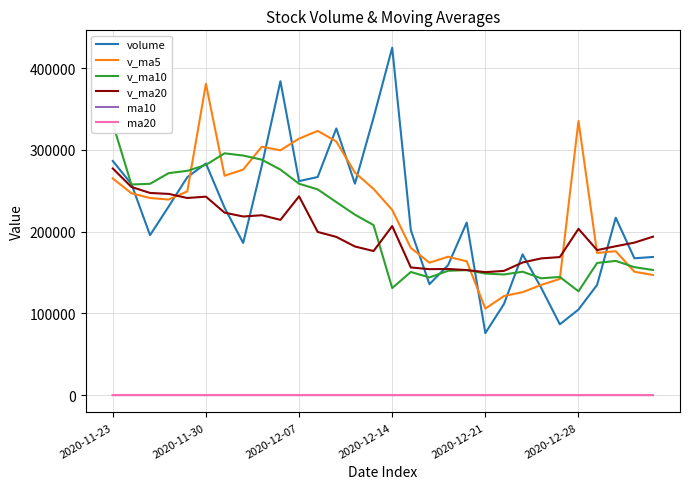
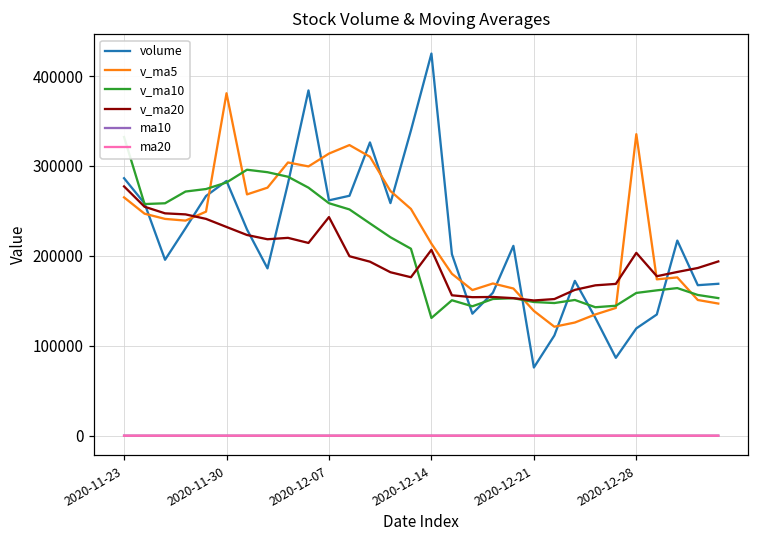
  {
    "volume": {
      "2020-11-23": 290000,
      "2020-12-07": 260000,
      "2020-12-14": 430000,
      "2020-12-21": 80000,
-     "2020-12-28": 100000
+     "2020-12-28": 120000
    },
    "v_ma5": {
      "2020-11-23": 270000,
      "2020-11-30": 380000,
      "2020-12-07": 310000,
-     "2020-12-14": 230000,
-     "2020-12-21": 110000,
+     "2020-12-14": 210000,
+     "2020-12-21": 140000,
      "2020-12-28": 340000
    },
    "v_ma10": {
      "2020-12-07": 260000,
      "2020-12-14": 130000,
-     "2020-12-28": 130000
+     "2020-12-28": 160000
    },
    "v_ma20": {
      "2020-11-23": 280000,
-     "2020-11-30": 240000,
+     "2020-11-30": 230000,
      "2020-12-07": 240000,
      "2020-12-14": 210000,
      "2020-12-28": 200000
    },
    "ma20": {
      "2020-11-23": 0,
      "2020-11-30": 0,
      "2020-12-07": 0,
      "2020-12-14": 0,
      "2020-12-21": 0,
      "2020-12-28": 0
    }
  }
